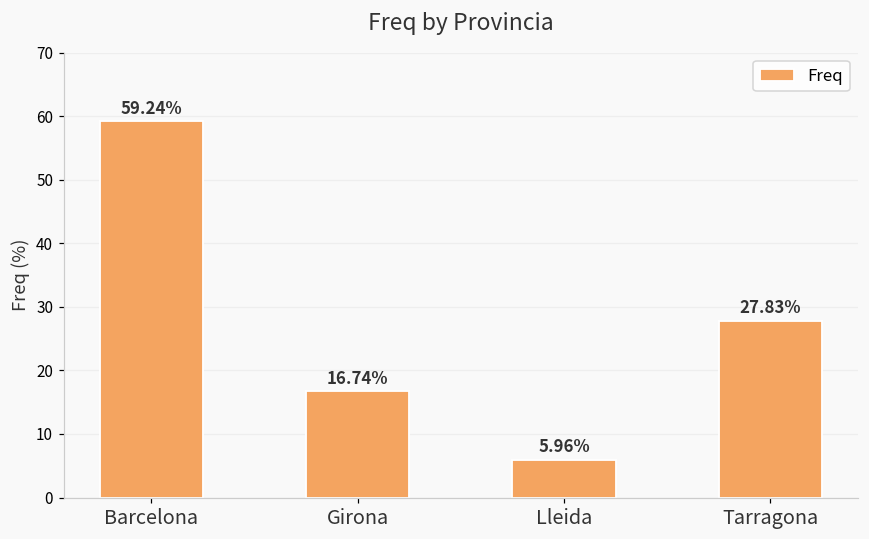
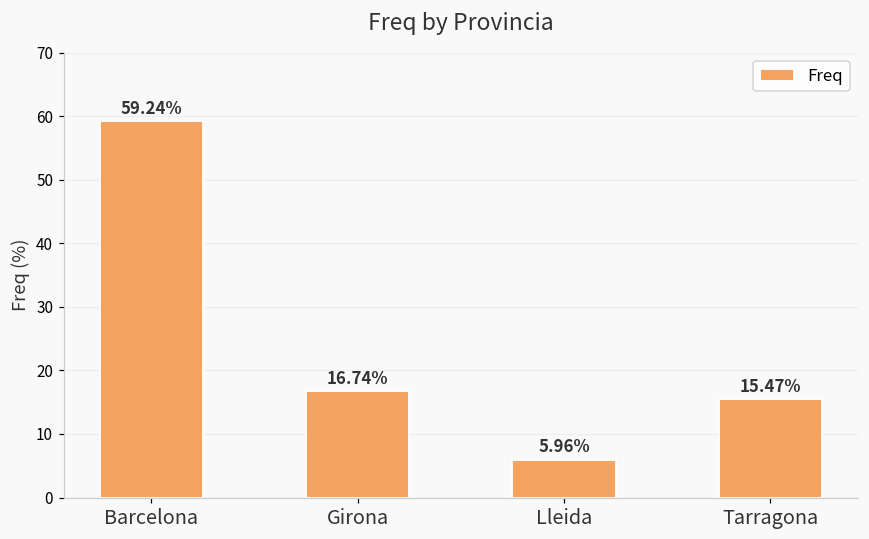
  {
    "Barcelona": "59.24%",
    "Girona": "16.74%",
    "Lleida": "5.96%",
-   "Tarragona": "27.83%"
+   "Tarragona": "15.47%"
  }
